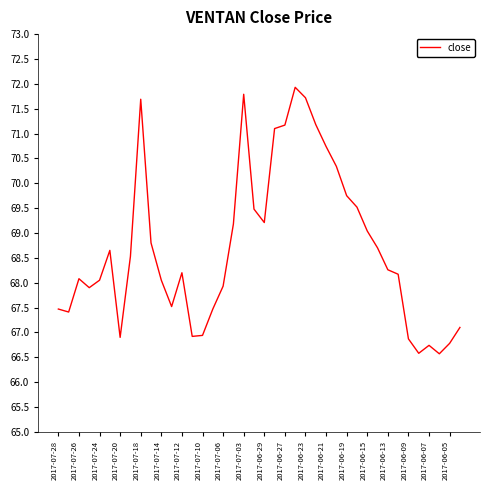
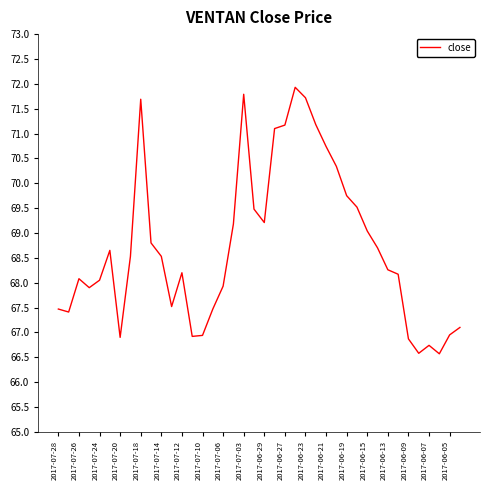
  {
    "2017-07-28": 67.5,
    "2017-07-26": 68.1,
    "2017-07-24": 68.1,
    "2017-07-20": 66.9,
    "2017-07-18": 71.7,
-   "2017-07-14": 68.1,
+   "2017-07-14": 68.5,
    "2017-07-12": 68.2,
    "2017-07-10": 66.9,
    "2017-07-06": 67.9,
    "2017-07-03": 71.8,
    "2017-06-29": 69.2,
    "2017-06-27": 71.2,
    "2017-06-23": 71.7,
    "2017-06-21": 70.7,
    "2017-06-19": 69.8,
    "2017-06-15": 69.0,
    "2017-06-13": 68.3,
    "2017-06-09": 66.9,
    "2017-06-07": 66.7,
-   "2017-06-05": 66.8
+   "2017-06-05": 67.0
  }
